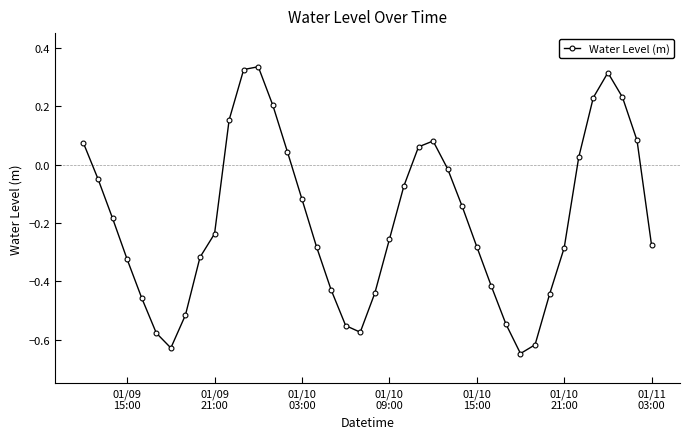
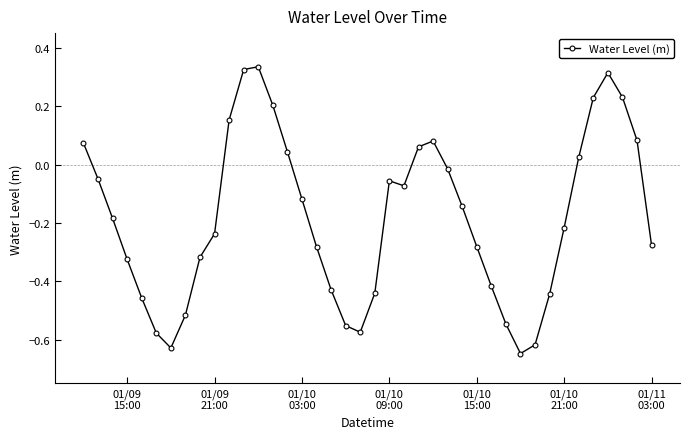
  {
    "01/09 15:00": -0.32,
    "01/09 21:00": -0.24,
    "01/10 03:00": -0.12,
-   "01/10 09:00": -0.26,
+   "01/10 09:00": -0.06,
    "01/10 15:00": -0.28,
-   "01/10 21:00": -0.29,
+   "01/10 21:00": -0.22,
    "01/11 03:00": -0.28
  }
